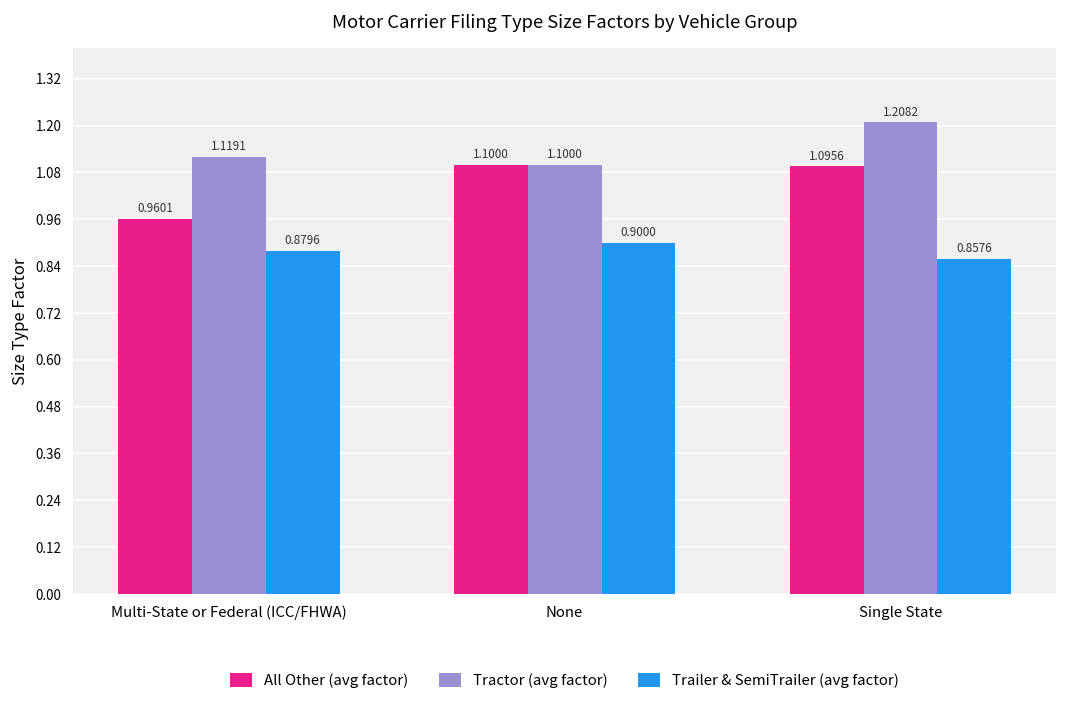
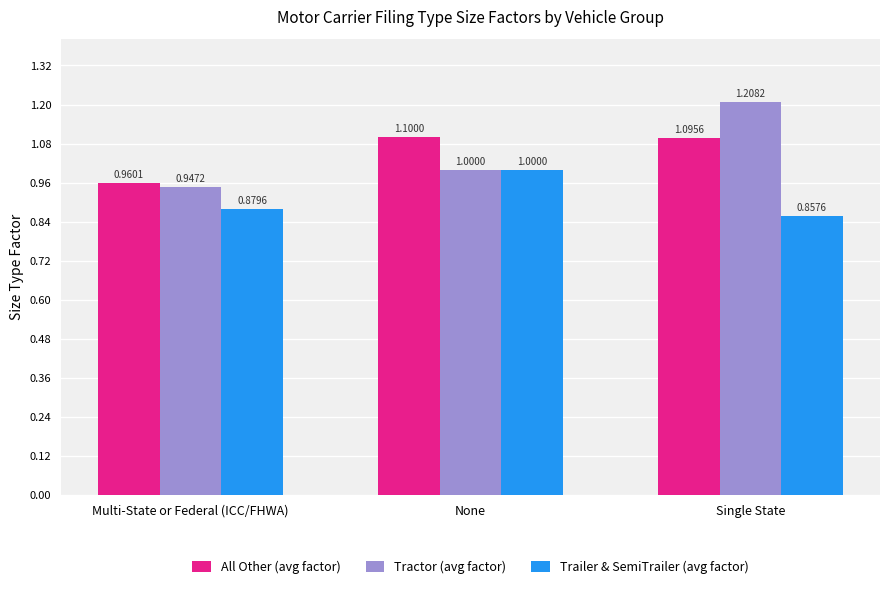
  {
    "All Other (avg factor)": {
      "Multi-State or Federal (ICC/FHWA)": 0.9601,
      "None": 1.1000,
      "Single State": 1.0956
    },
    "Tractor (avg factor)": {
-     "Multi-State or Federal (ICC/FHWA)": 1.1191,
-     "None": 1.1000,
+     "Multi-State or Federal (ICC/FHWA)": 0.9472,
+     "None": 1.0000,
      "Single State": 1.2082
    },
    "Trailer & SemiTrailer (avg factor)": {
      "Multi-State or Federal (ICC/FHWA)": 0.8796,
-     "None": 0.9000,
+     "None": 1.0000,
      "Single State": 0.8576
    }
  }
